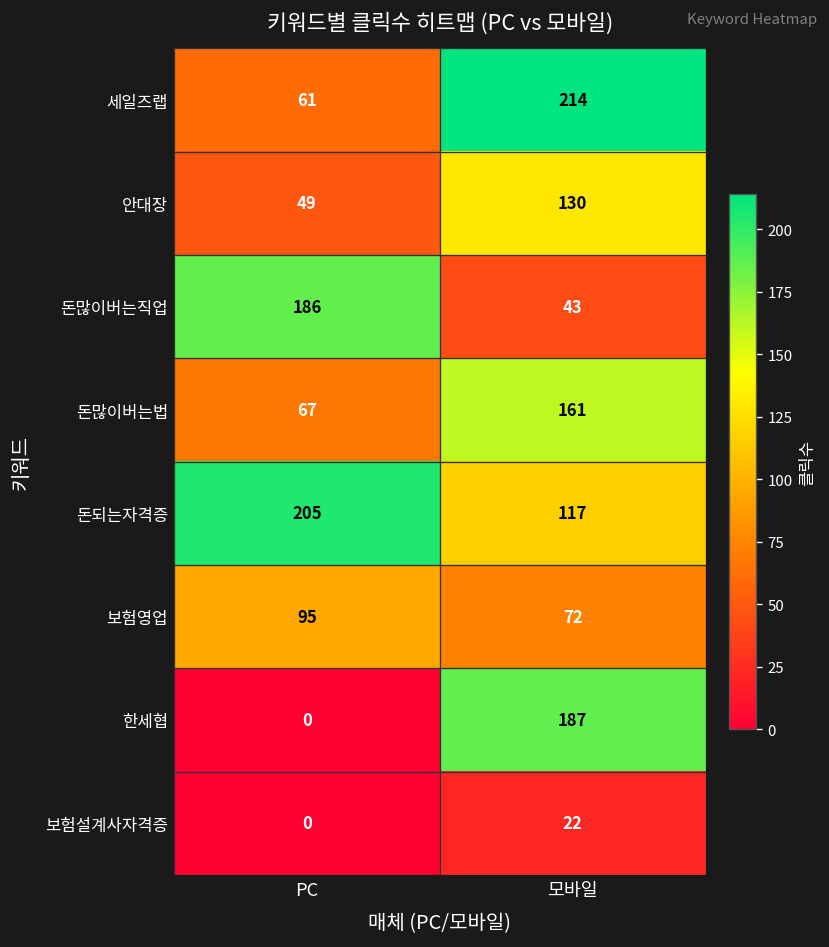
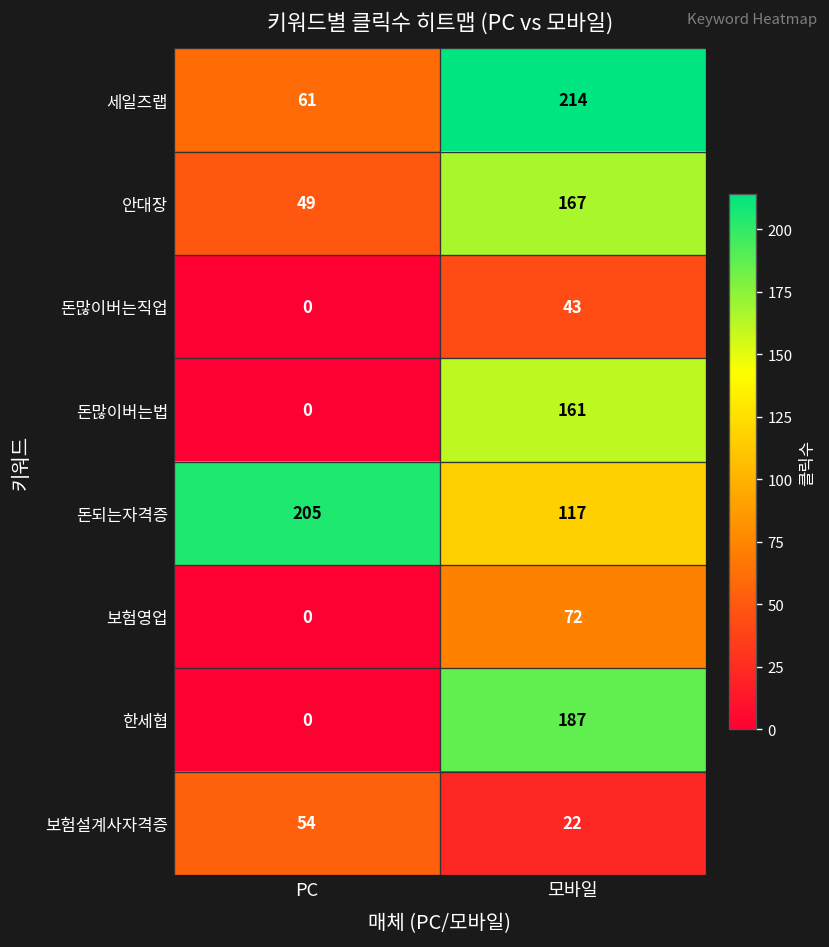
  {
    "세일즈랩": {
      "PC": 61,
      "모바일": 214
    },
    "안대장": {
      "PC": 49,
-     "모바일": 130
+     "모바일": 167
    },
    "돈많이버는직업": {
-     "PC": 186,
+     "PC": 0,
      "모바일": 43
    },
    "돈많이버는법": {
-     "PC": 67,
+     "PC": 0,
      "모바일": 161
    },
    "돈되는자격증": {
      "PC": 205,
      "모바일": 117
    },
    "보험영업": {
-     "PC": 95,
+     "PC": 0,
      "모바일": 72
    },
    "한세협": {
      "PC": 0,
      "모바일": 187
    },
    "보험설계사자격증": {
-     "PC": 0,
+     "PC": 54,
      "모바일": 22
    }
  }
